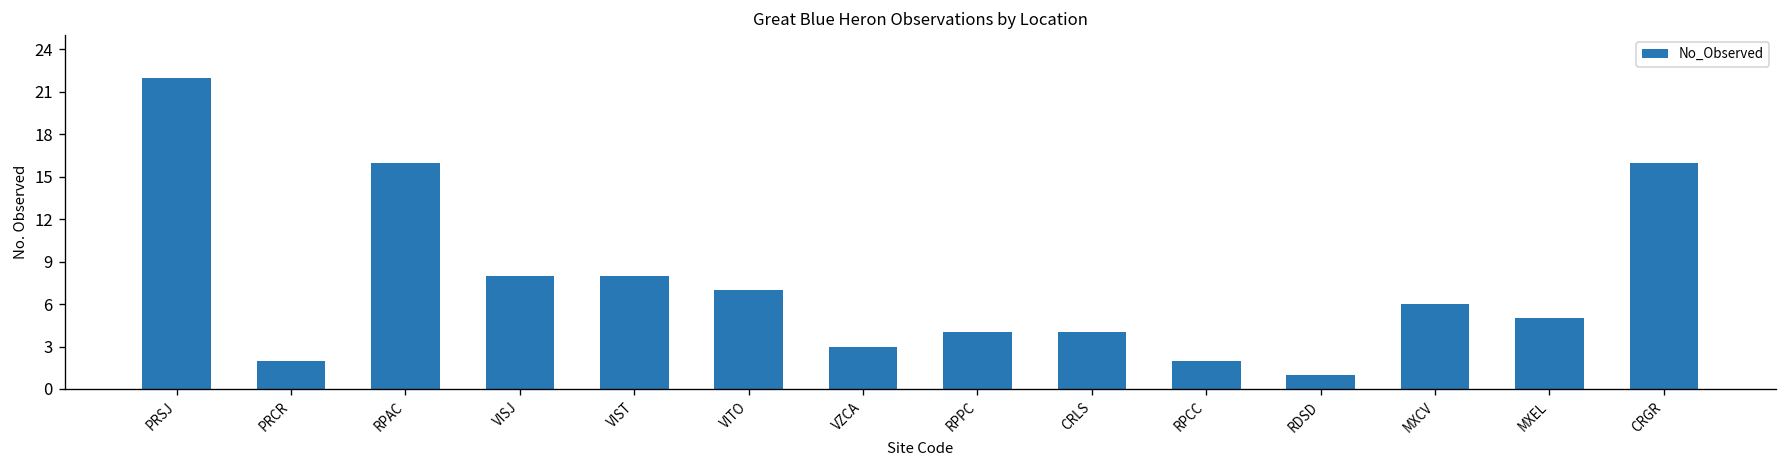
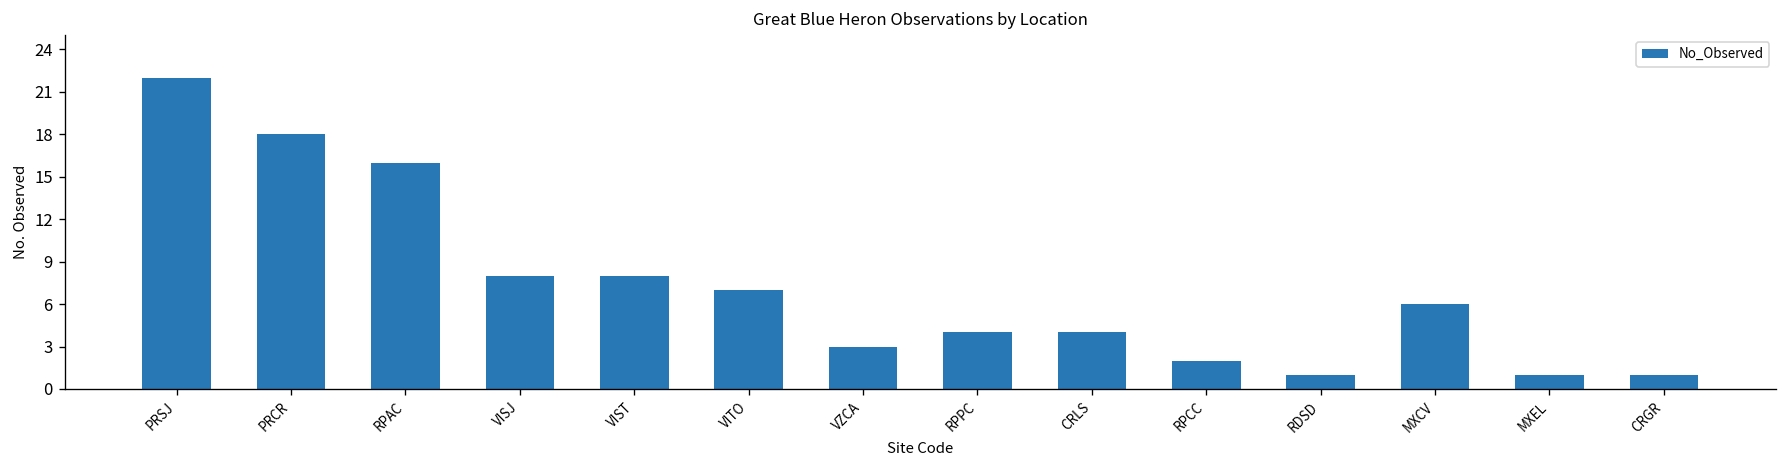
  {
    "PRSJ": 22,
-   "PRCR": 2,
+   "PRCR": 18,
    "RPAC": 16,
    "VISJ": 8,
    "VIST": 8,
    "VITO": 7,
    "VZCA": 3,
    "RPPC": 4,
    "CRLS": 4,
    "RPCC": 2,
    "RDSD": 1,
    "MXCV": 6,
-   "MXEL": 5,
-   "CRGR": 16
+   "MXEL": 1,
+   "CRGR": 1
  }
